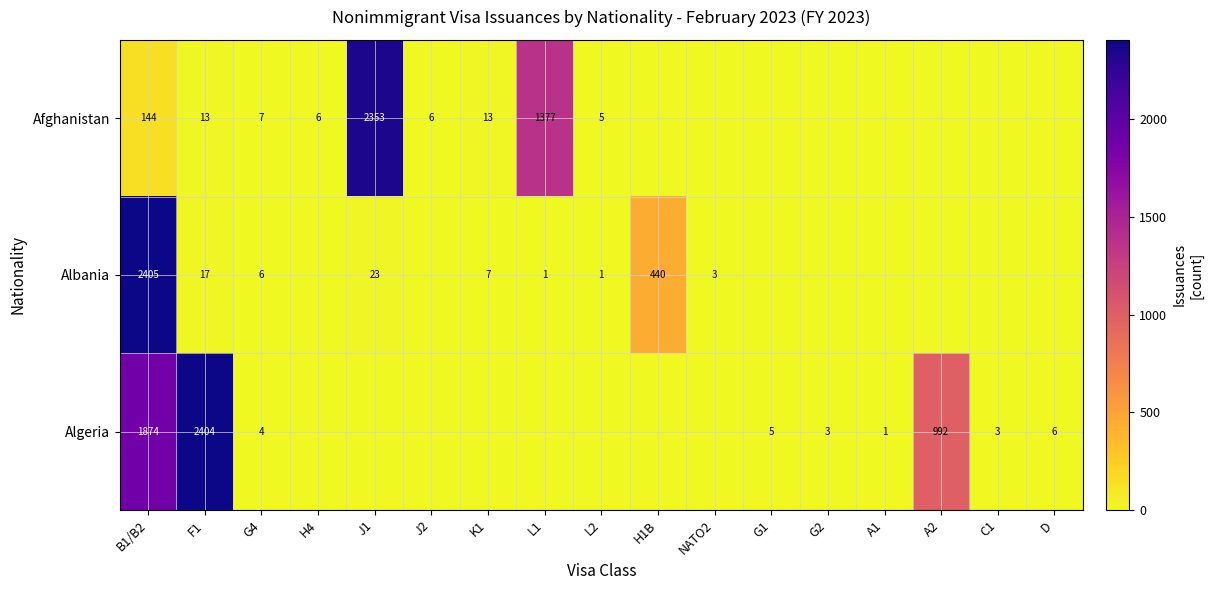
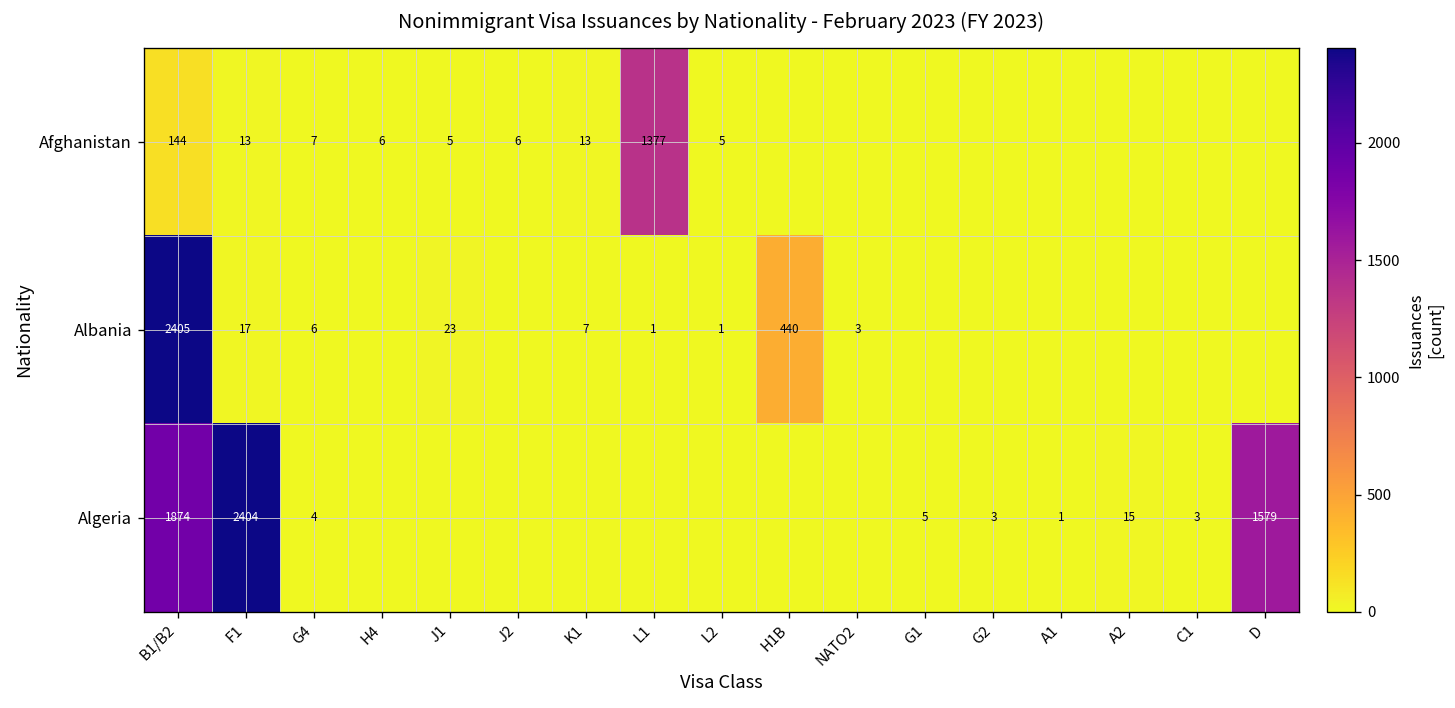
  {
    "Afghanistan": {
      "B1/B2": 144,
      "F1": 13,
      "G4": 7,
      "H4": 6,
-     "J1": 2353,
+     "J1": 5,
      "J2": 6,
      "K1": 13,
      "L1": 1377,
      "L2": 5
    },
    "Albania": {
      "B1/B2": 2405,
      "F1": 17,
      "G4": 6,
      "J1": 23,
      "K1": 7,
      "L1": 1,
      "L2": 1,
      "H1B": 440,
      "NATO2": 3
    },
    "Algeria": {
      "B1/B2": 1874,
      "F1": 2404,
      "G4": 4,
      "G1": 5,
      "G2": 3,
      "A1": 1,
-     "A2": 992,
+     "A2": 15,
      "C1": 3,
-     "D": 6
+     "D": 1579
    }
  }
